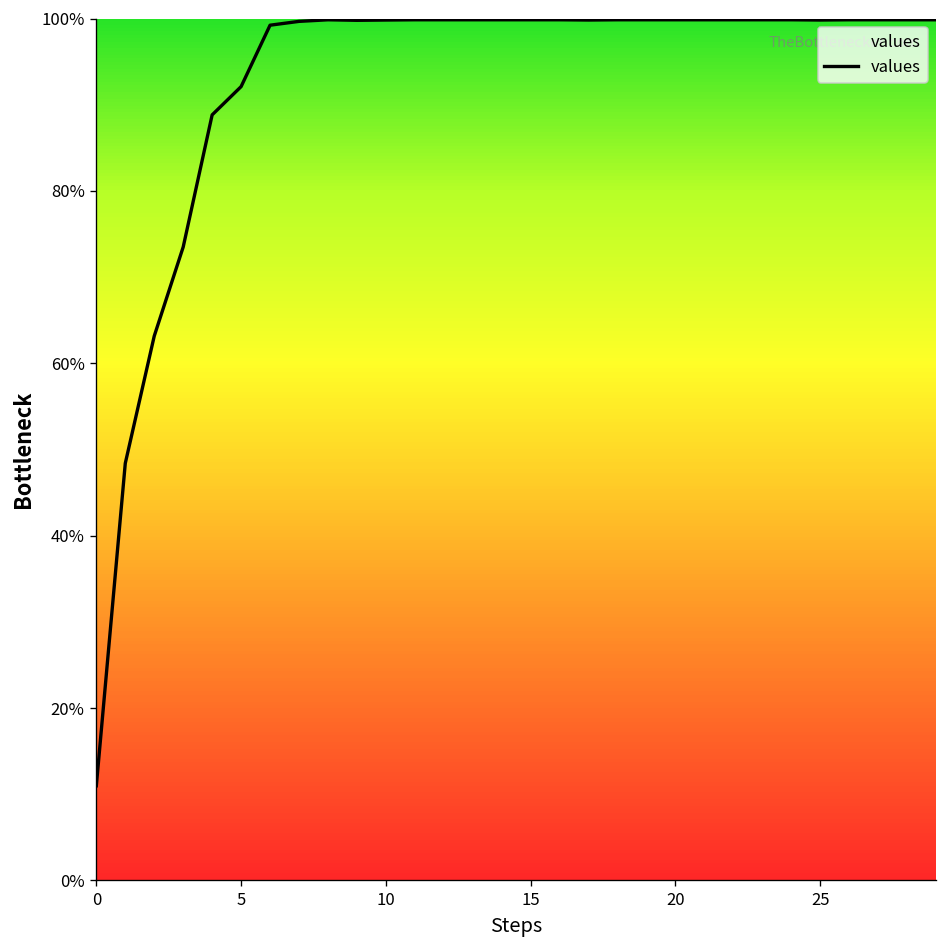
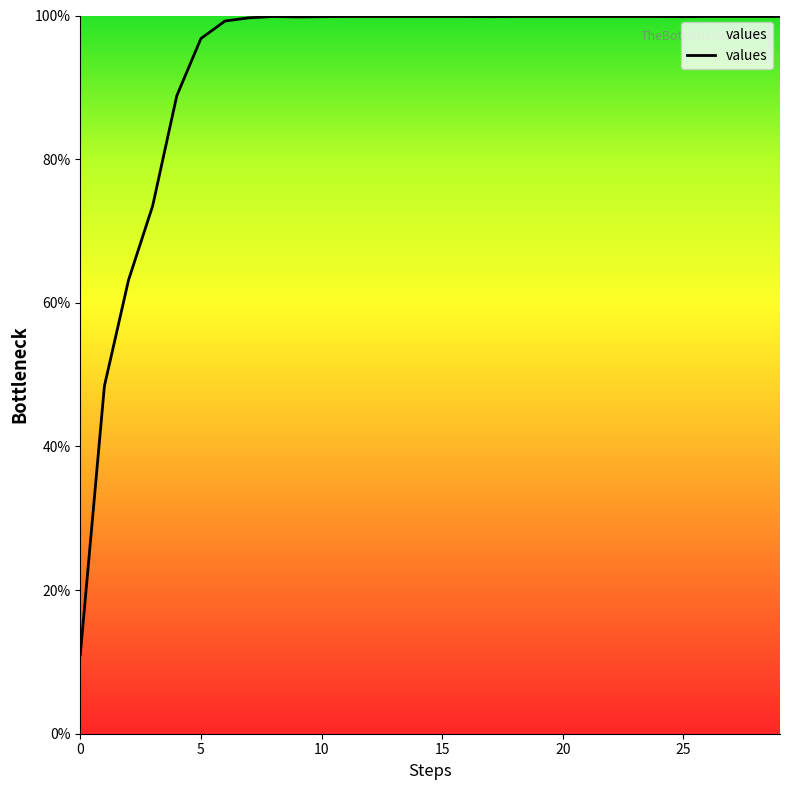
  {
    "0": "11%",
-   "5": "92%",
+   "5": "97%",
    "10": "100%",
    "15": "100%",
    "20": "100%",
    "25": "100%"
  }
